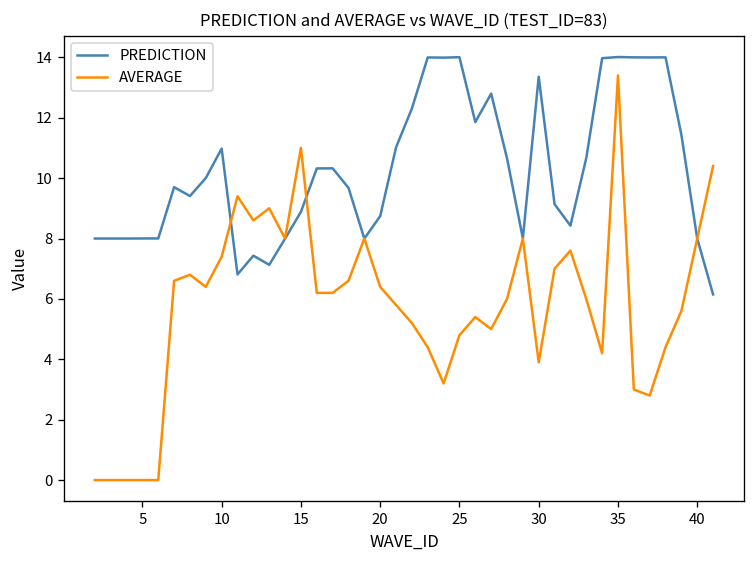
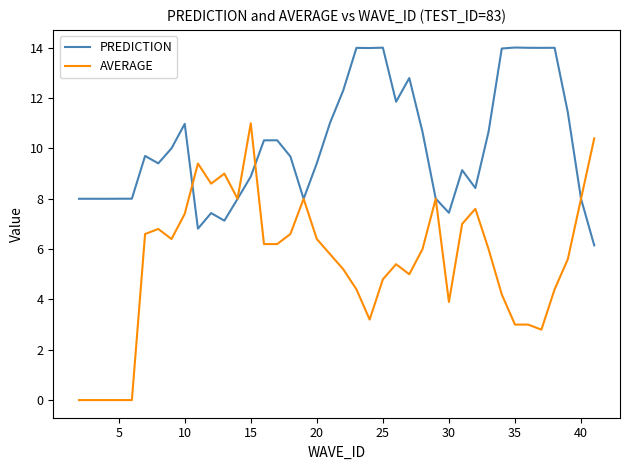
  {
    "PREDICTION": {
      "5": 8.0,
      "10": 11.0,
      "15": 8.9,
-     "20": 8.7,
+     "20": 9.4,
      "25": 14.0,
-     "30": 13.4,
+     "30": 7.4,
      "35": 14.0
    },
    "AVERAGE": {
      "5": 0.0,
      "10": 7.4,
      "15": 11.0,
      "20": 6.4,
      "25": 4.8,
      "30": 3.9,
-     "35": 13.4
+     "35": 3.0
    }
  }
